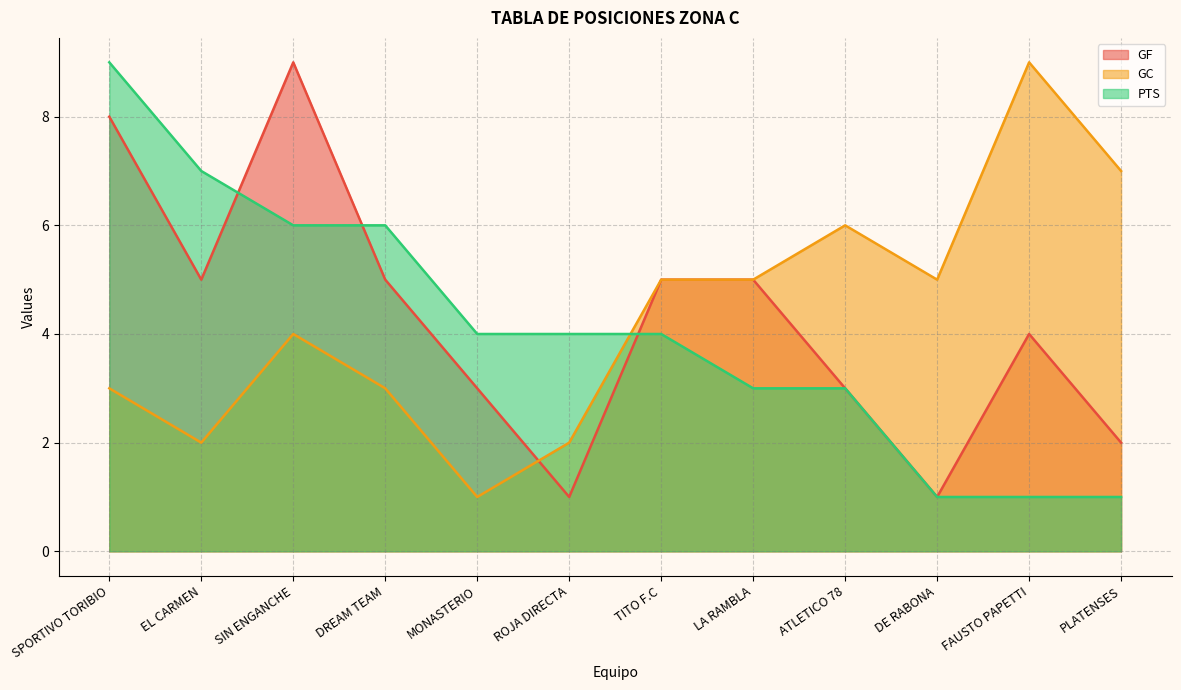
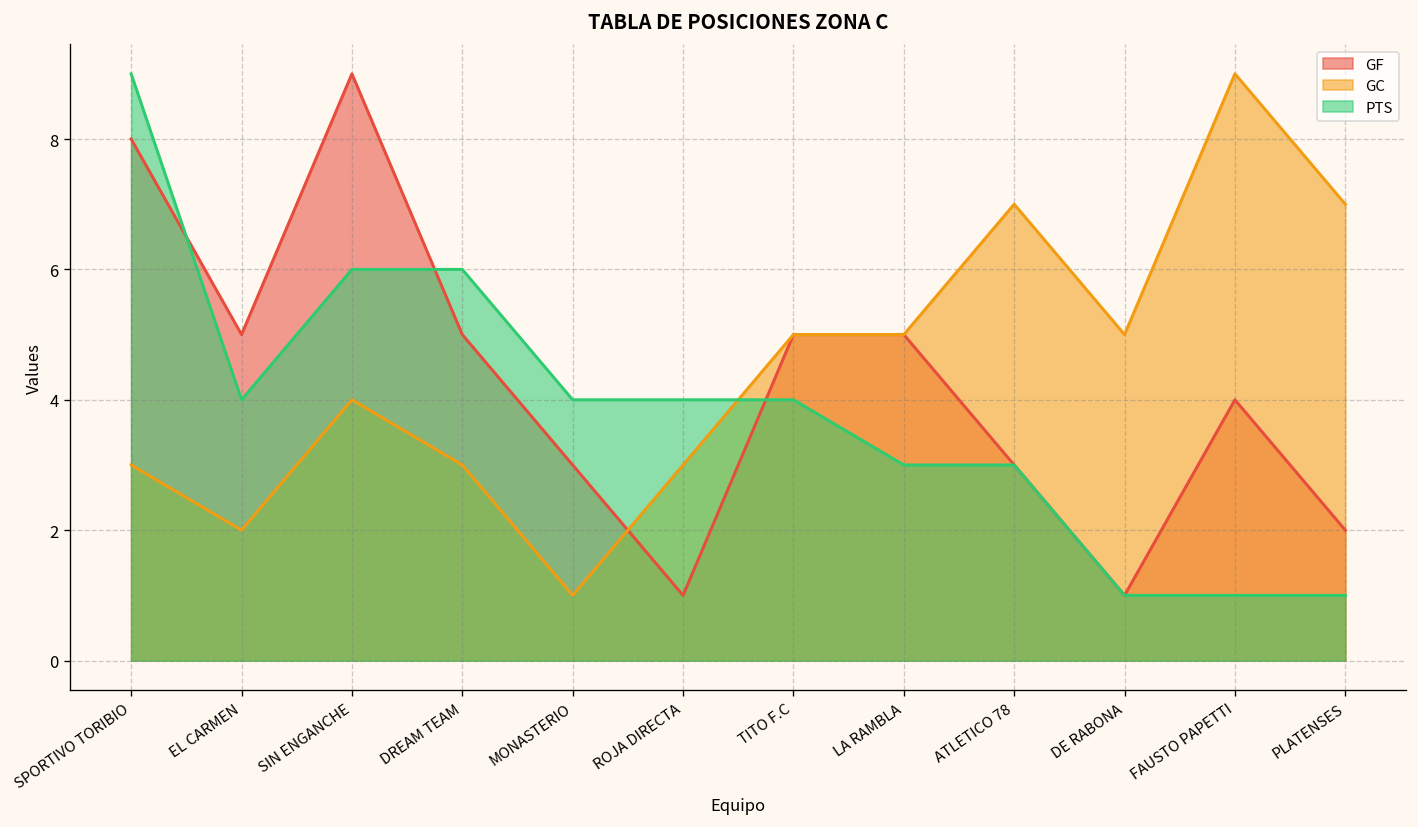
  {
    "GF": {
      "SPORTIVO TORIBIO": 8,
      "EL CARMEN": 5,
      "SIN ENGANCHE": 9,
      "DREAM TEAM": 5,
      "MONASTERIO": 3,
      "ROJA DIRECTA": 1,
      "FAUSTO PAPETTI": 4,
      "PLATENSES": 2
    },
    "GC": {
      "SPORTIVO TORIBIO": 3,
      "EL CARMEN": 2,
      "SIN ENGANCHE": 4,
      "DREAM TEAM": 3,
      "MONASTERIO": 1,
-     "ROJA DIRECTA": 2,
-     "ATLETICO 78": 6,
+     "ROJA DIRECTA": 3,
+     "ATLETICO 78": 7,
      "DE RABONA": 5,
      "FAUSTO PAPETTI": 9,
      "PLATENSES": 7
    },
    "PTS": {
      "SPORTIVO TORIBIO": 9,
-     "EL CARMEN": 7,
+     "EL CARMEN": 4,
      "SIN ENGANCHE": 6,
      "DREAM TEAM": 6,
      "MONASTERIO": 4,
      "ROJA DIRECTA": 4,
      "TITO F.C": 4,
      "LA RAMBLA": 3,
      "FAUSTO PAPETTI": 1,
      "PLATENSES": 1
    }
  }
